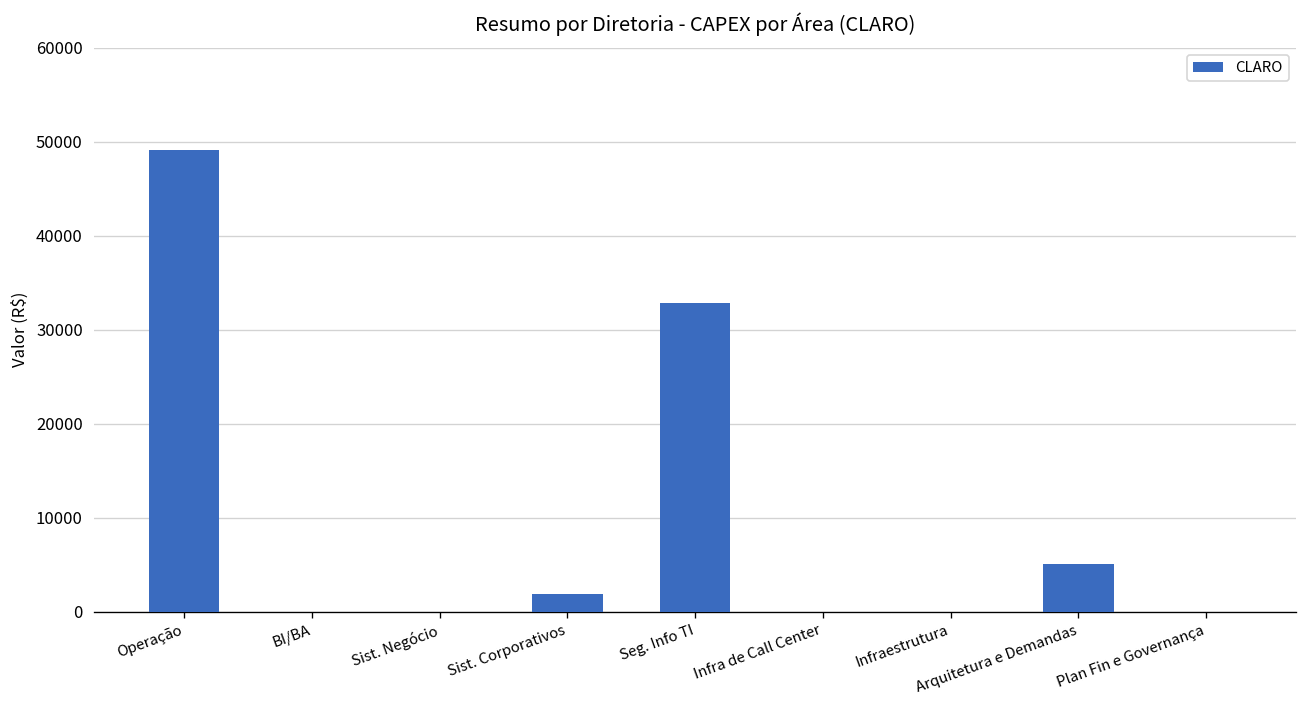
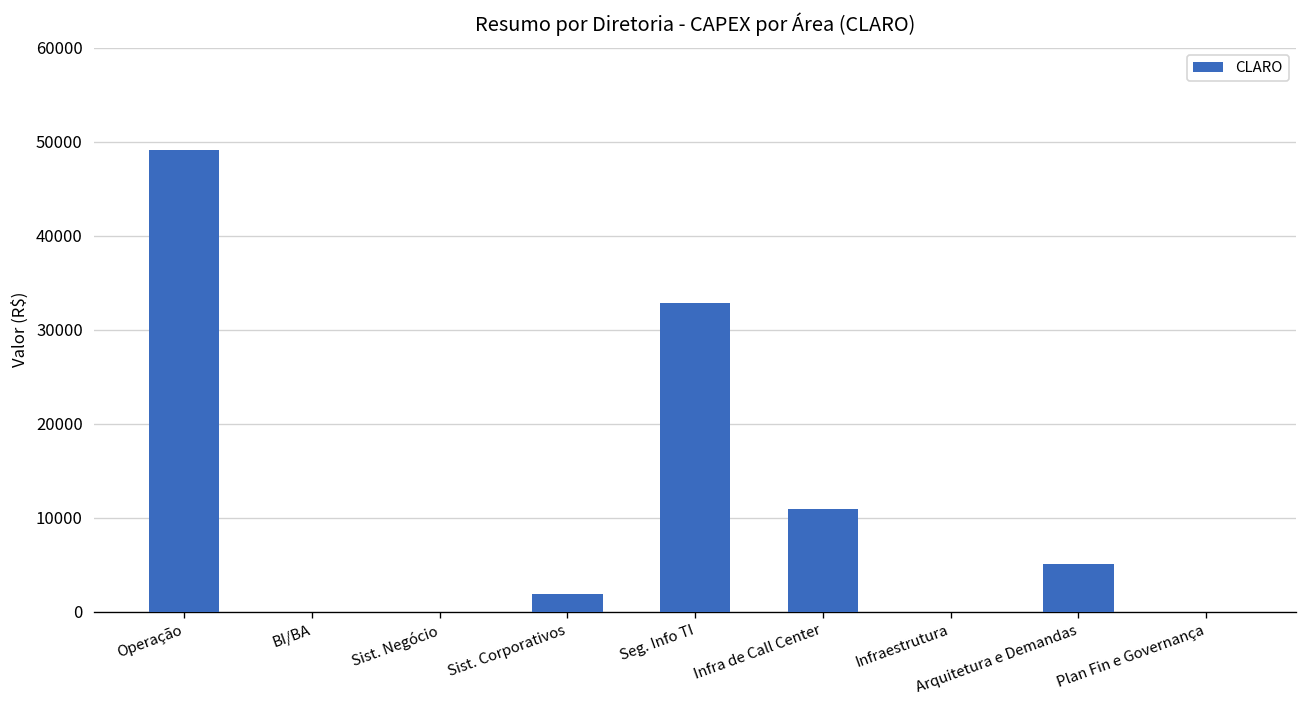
  {
    "Operação": 49000,
    "BI/BA": 0,
    "Sist. Negócio": 0,
    "Sist. Corporativos": 2000,
    "Seg. Info TI": 33000,
-   "Infra de Call Center": 0,
+   "Infra de Call Center": 11000,
    "Infraestrutura": 0,
    "Arquitetura e Demandas": 5000,
    "Plan Fin e Governança": 0
  }
